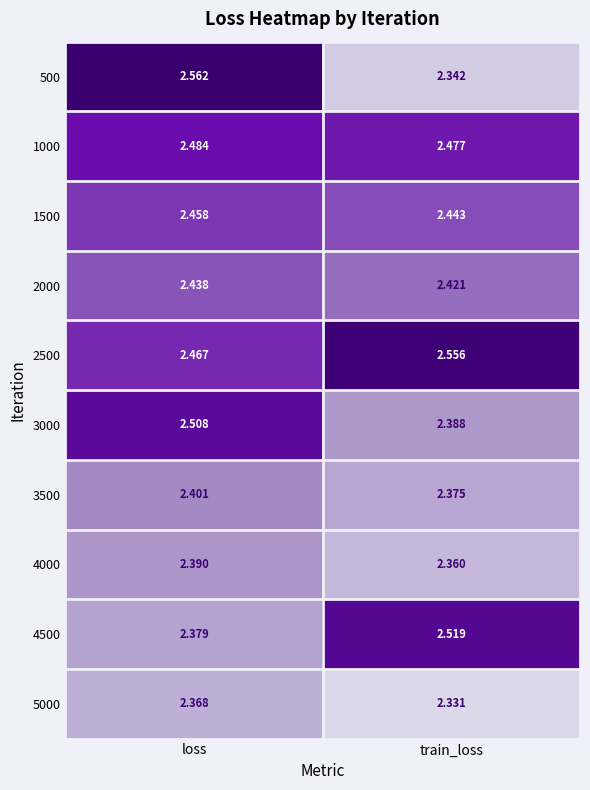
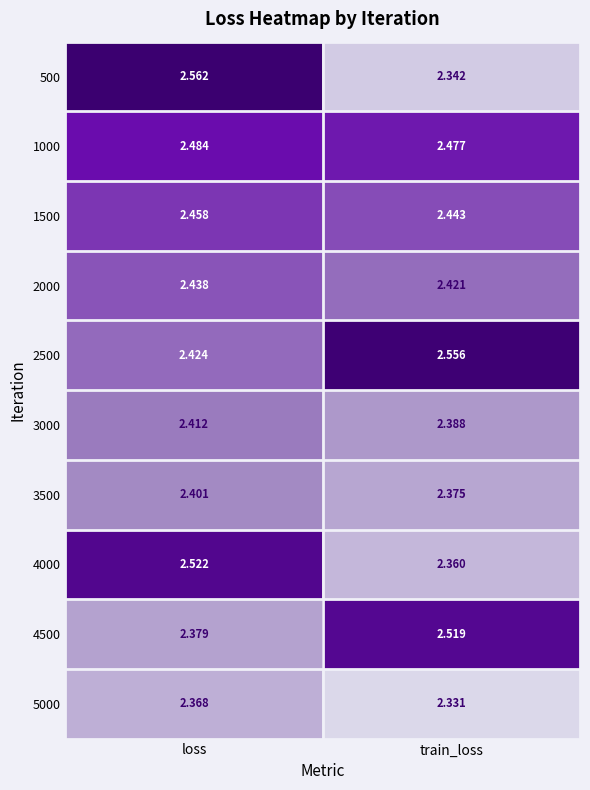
  {
    "500": {
      "loss": 2.562,
      "train_loss": 2.342
    },
    "1000": {
      "loss": 2.484,
      "train_loss": 2.477
    },
    "1500": {
      "loss": 2.458,
      "train_loss": 2.443
    },
    "2000": {
      "loss": 2.438,
      "train_loss": 2.421
    },
    "2500": {
-     "loss": 2.467,
+     "loss": 2.424,
      "train_loss": 2.556
    },
    "3000": {
-     "loss": 2.508,
+     "loss": 2.412,
      "train_loss": 2.388
    },
    "3500": {
      "loss": 2.401,
      "train_loss": 2.375
    },
    "4000": {
-     "loss": 2.390,
+     "loss": 2.522,
      "train_loss": 2.360
    },
    "4500": {
      "loss": 2.379,
      "train_loss": 2.519
    },
    "5000": {
      "loss": 2.368,
      "train_loss": 2.331
    }
  }
